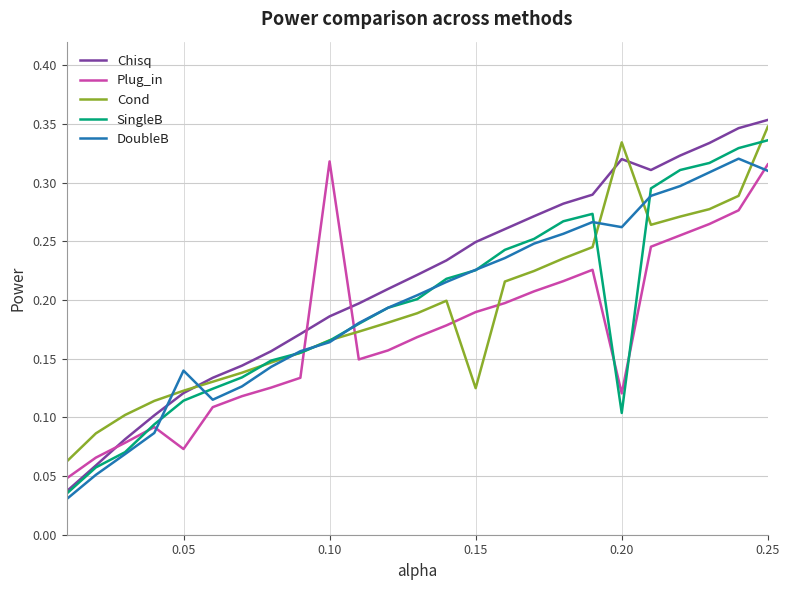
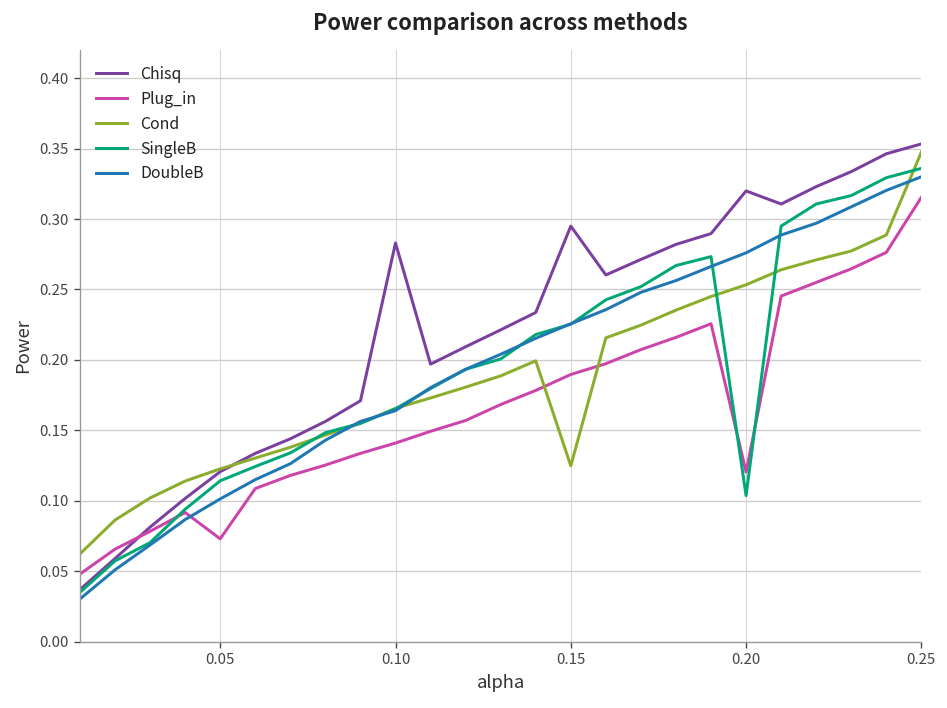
  {
    "Chisq": {
-     "0.10": 0.186,
-     "0.15": 0.249,
+     "0.10": 0.283,
+     "0.15": 0.295,
      "0.20": 0.320,
      "0.25": 0.353
    },
    "Plug_in": {
      "0.05": 0.073,
-     "0.10": 0.318,
+     "0.10": 0.141,
      "0.15": 0.190,
      "0.20": 0.120,
      "0.25": 0.315
    },
    "Cond": {
      "0.15": 0.125,
-     "0.20": 0.334,
+     "0.20": 0.253,
      "0.25": 0.348
    },
    "SingleB": {
      "0.05": 0.114,
      "0.20": 0.104,
      "0.25": 0.336
    },
    "DoubleB": {
-     "0.05": 0.140,
-     "0.20": 0.262,
-     "0.25": 0.31
+     "0.05": 0.101,
+     "0.20": 0.276,
+     "0.25": 0.33
    }
  }
